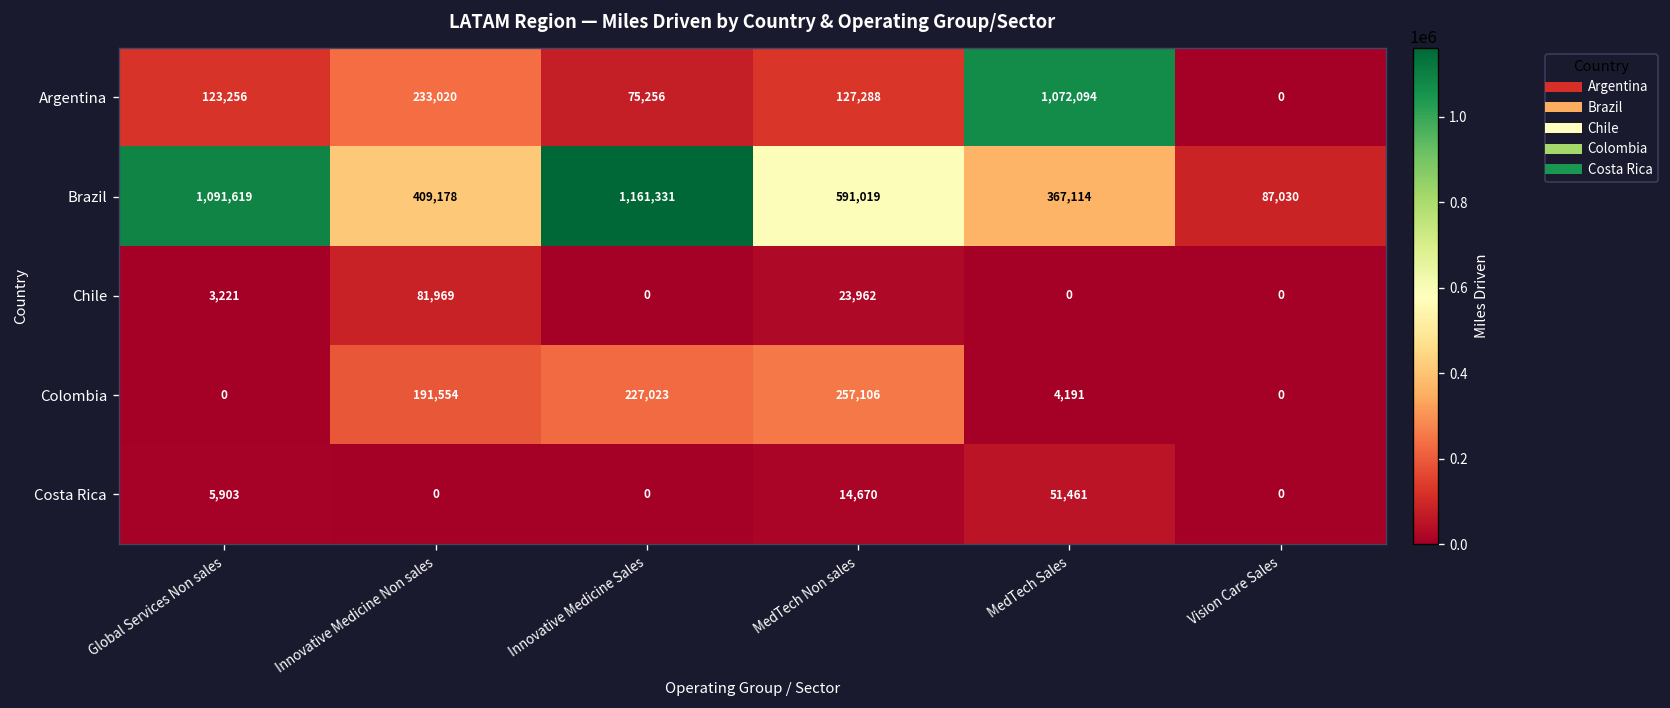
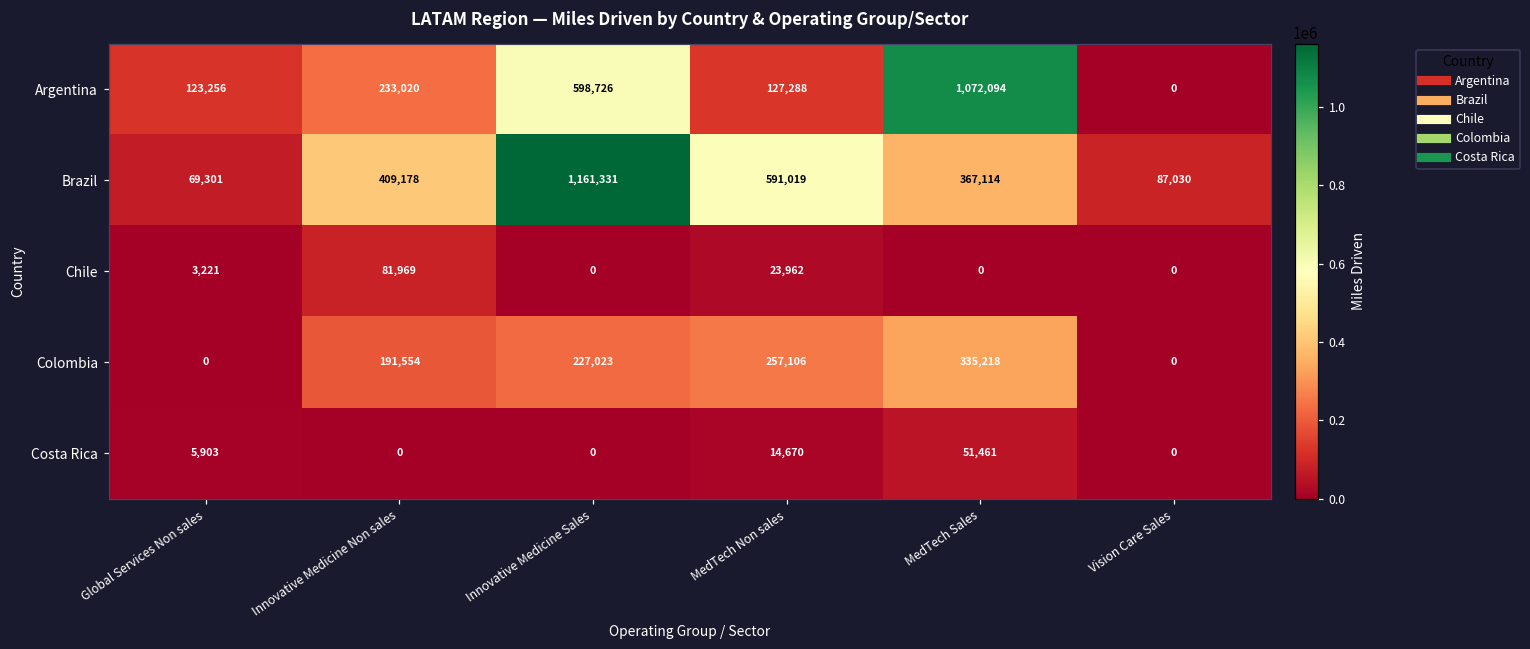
  {
    "Argentina": {
      "Global Services Non sales": "123,256",
      "Innovative Medicine Non sales": "233,020",
-     "Innovative Medicine Sales": "75,256",
+     "Innovative Medicine Sales": "598,726",
      "MedTech Non sales": "127,288",
      "MedTech Sales": "1,072,094",
      "Vision Care Sales": "0"
    },
    "Brazil": {
-     "Global Services Non sales": "1,091,619",
+     "Global Services Non sales": "69,301",
      "Innovative Medicine Non sales": "409,178",
      "Innovative Medicine Sales": "1,161,331",
      "MedTech Non sales": "591,019",
      "MedTech Sales": "367,114",
      "Vision Care Sales": "87,030"
    },
    "Chile": {
      "Global Services Non sales": "3,221",
      "Innovative Medicine Non sales": "81,969",
      "Innovative Medicine Sales": "0",
      "MedTech Non sales": "23,962",
      "MedTech Sales": "0",
      "Vision Care Sales": "0"
    },
    "Colombia": {
      "Global Services Non sales": "0",
      "Innovative Medicine Non sales": "191,554",
      "Innovative Medicine Sales": "227,023",
      "MedTech Non sales": "257,106",
-     "MedTech Sales": "4,191",
+     "MedTech Sales": "335,218",
      "Vision Care Sales": "0"
    },
    "Costa Rica": {
      "Global Services Non sales": "5,903",
      "Innovative Medicine Non sales": "0",
      "Innovative Medicine Sales": "0",
      "MedTech Non sales": "14,670",
      "MedTech Sales": "51,461",
      "Vision Care Sales": "0"
    }
  }
